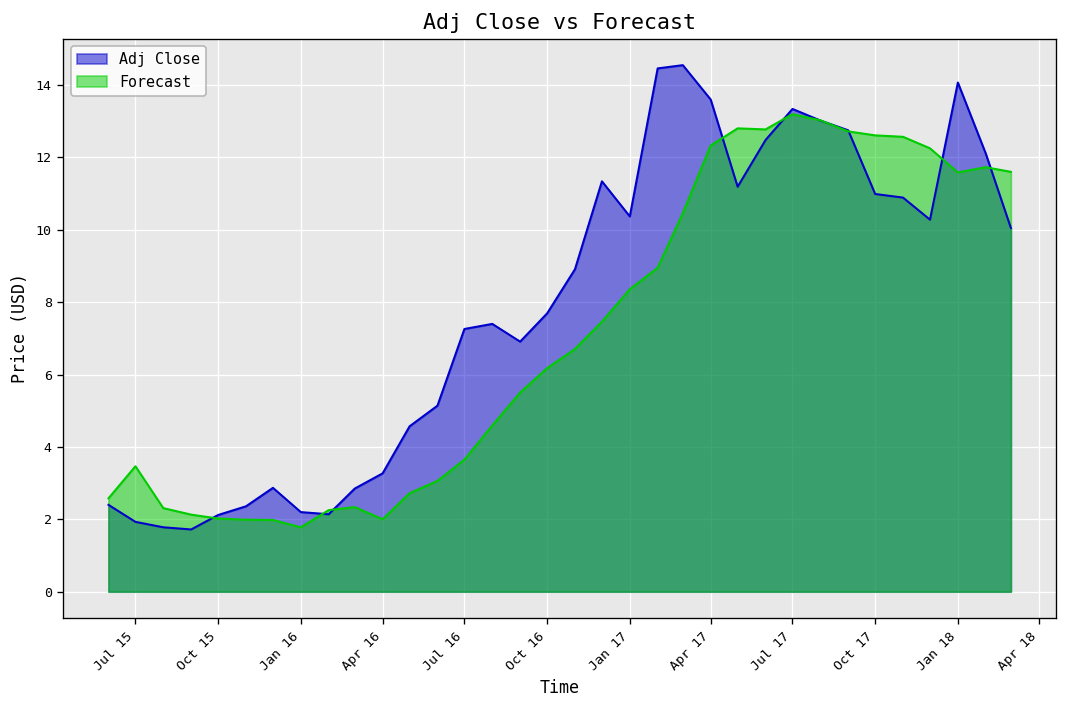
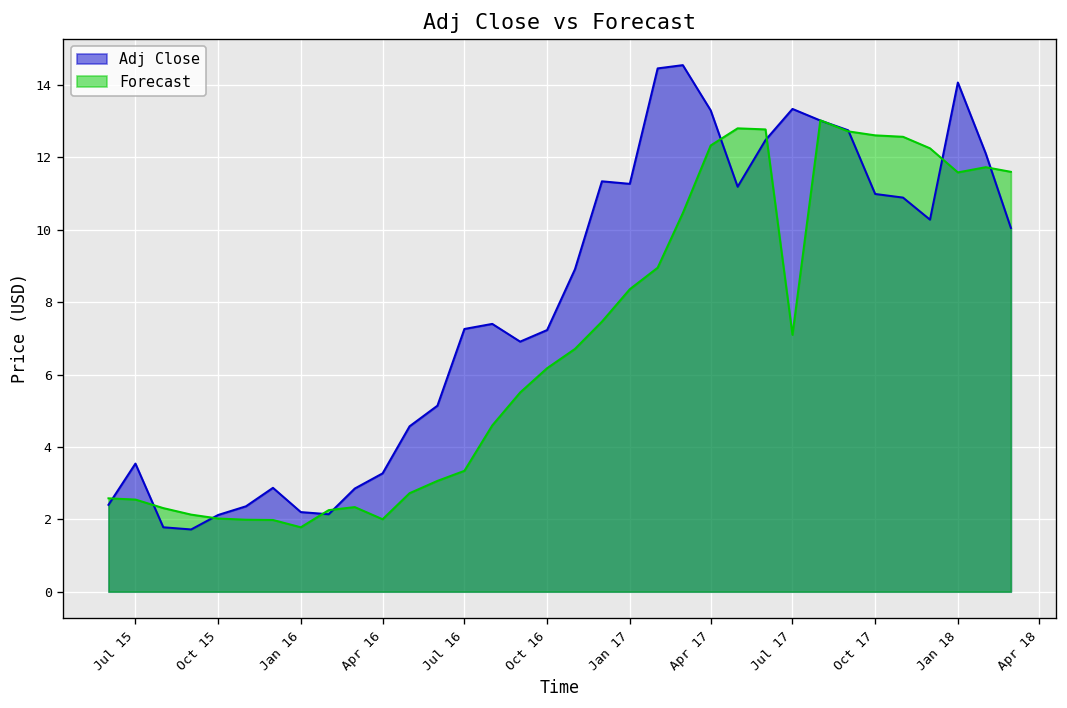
  {
    "Adj Close": {
-     "Jul 15": 1.9,
+     "Jul 15": 3.5,
      "Oct 15": 2.1,
      "Jan 16": 2.2,
      "Apr 16": 3.3,
      "Jul 16": 7.3,
-     "Oct 16": 7.7,
-     "Jan 17": 10.4,
-     "Apr 17": 13.6,
+     "Oct 16": 7.2,
+     "Jan 17": 11.3,
+     "Apr 17": 13.3,
      "Jul 17": 13.3,
      "Oct 17": 11.0,
      "Jan 18": 14.1
    },
    "Forecast": {
-     "Jul 15": 3.5,
+     "Jul 15": 2.5,
      "Oct 15": 2.0,
      "Jan 16": 1.8,
      "Apr 16": 2.0,
-     "Jul 16": 3.7,
+     "Jul 16": 3.3,
      "Oct 16": 6.2,
      "Jan 17": 8.4,
      "Apr 17": 12.3,
-     "Jul 17": 13.2,
+     "Jul 17": 7.1,
      "Oct 17": 12.6,
      "Jan 18": 11.6
    }
  }
